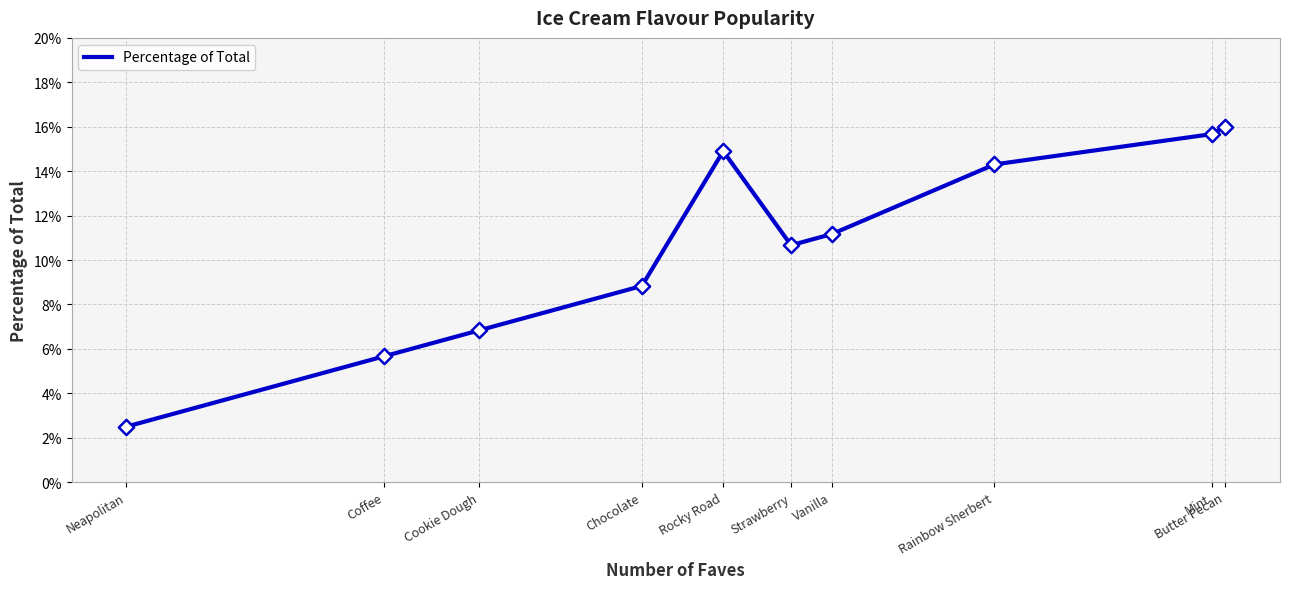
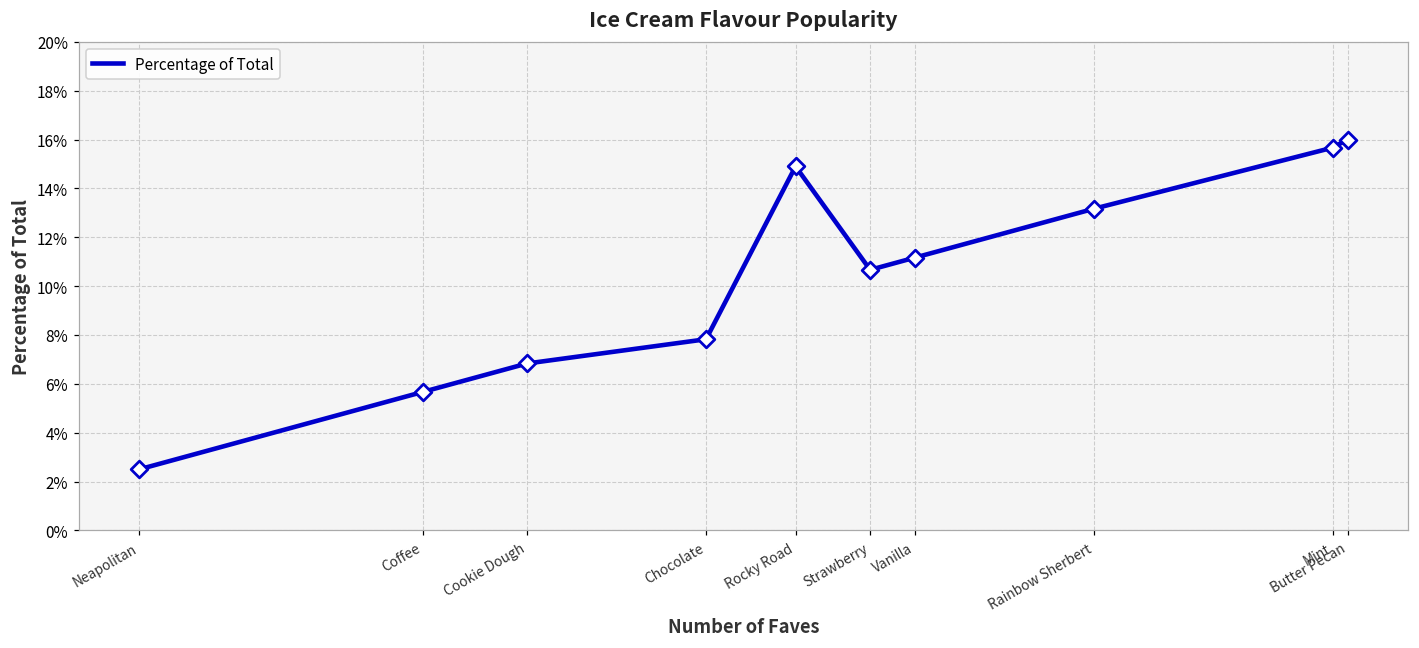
  {
    "Neapolitan": "2.5%",
    "Coffee": "5.7%",
    "Cookie Dough": "6.8%",
-   "Chocolate": "8.8%",
+   "Chocolate": "7.8%",
    "Rocky Road": "14.9%",
    "Strawberry": "10.7%",
    "Vanilla": "11.2%",
-   "Rainbow Sherbert": "14.3%",
+   "Rainbow Sherbert": "13.2%",
    "Mint": "15.7%",
    "Butter Pecan": "16.0%"
  }
